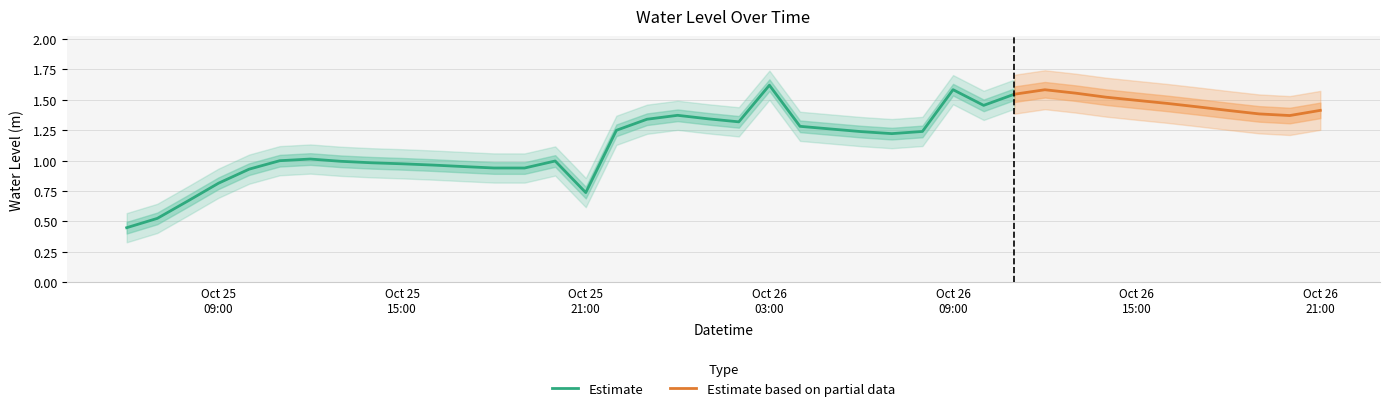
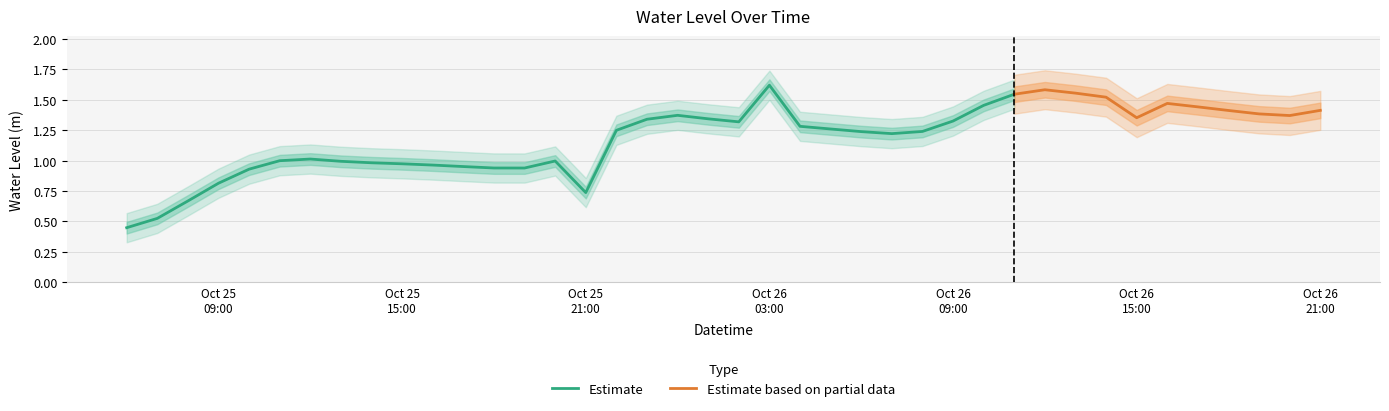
  {
    "Estimate": {
      "Oct 25 09:00": 0.81,
      "Oct 25 15:00": 0.97,
      "Oct 25 21:00": 0.74,
      "Oct 26 03:00": 1.62,
-     "Oct 26 09:00": 1.58
+     "Oct 26 09:00": 1.33
    },
    "Estimate based on partial data": {
-     "Oct 26 15:00": 1.50,
+     "Oct 26 15:00": 1.35,
      "Oct 26 21:00": 1.41
    }
  }
